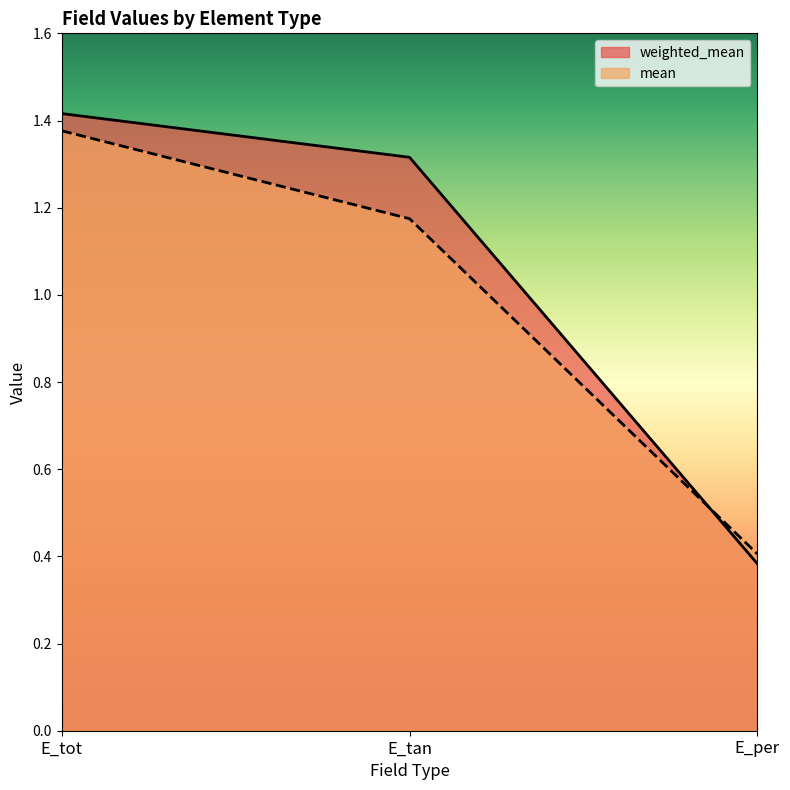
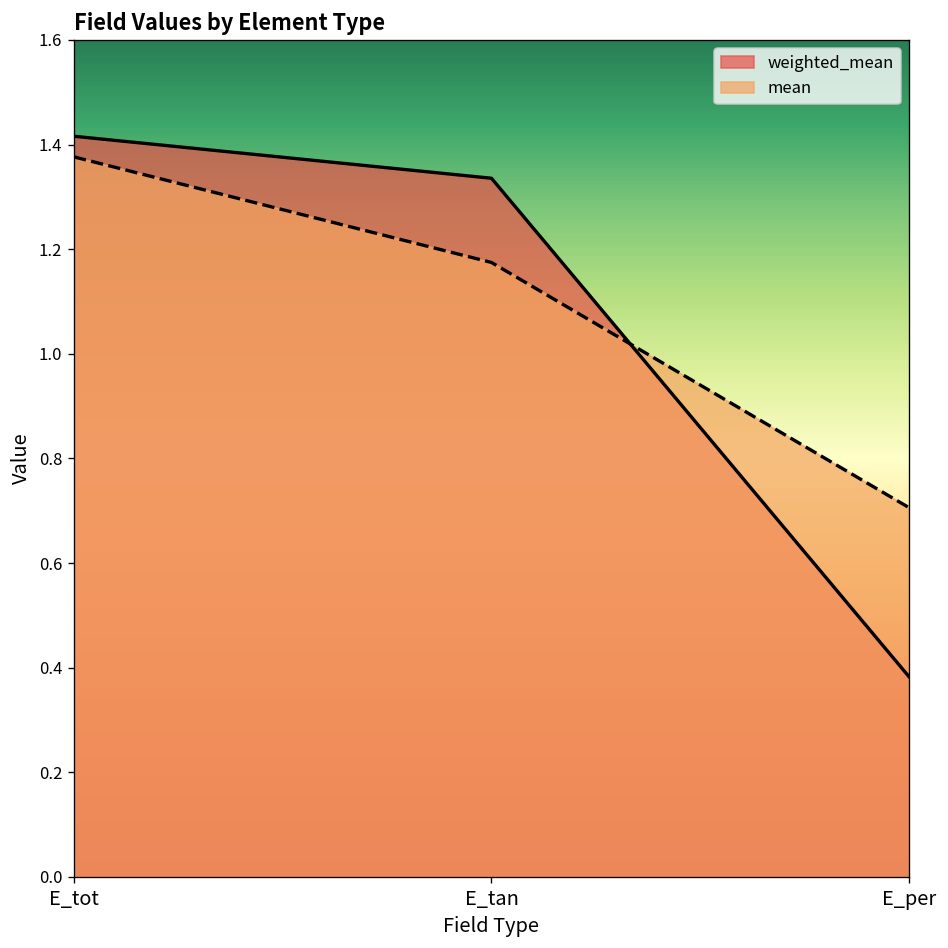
  {
    "weighted_mean": {
      "E_tot": 1.42,
-     "E_tan": 1.32,
+     "E_tan": 1.34,
      "E_per": 0.38
    },
    "mean": {
      "E_tot": 1.38,
      "E_tan": 1.17,
-     "E_per": 0.41
+     "E_per": 0.71
    }
  }
